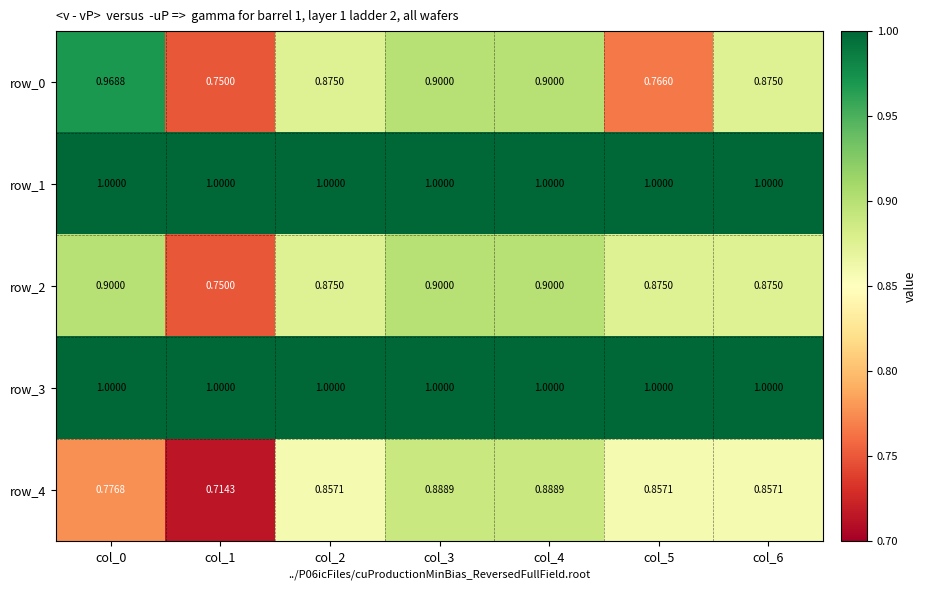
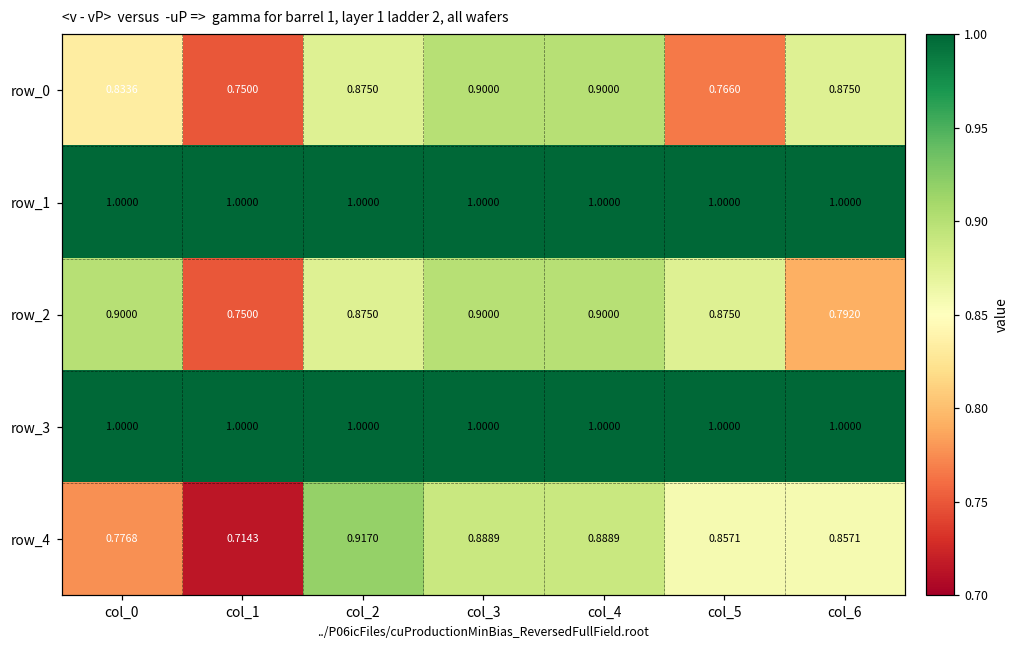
  {
    "row_0": {
-     "col_0": 0.9688,
+     "col_0": 0.8336,
      "col_1": 0.7500,
      "col_2": 0.8750,
      "col_3": 0.9000,
      "col_4": 0.9000,
      "col_5": 0.7660,
      "col_6": 0.8750
    },
    "row_1": {
      "col_0": 1.0000,
      "col_1": 1.0000,
      "col_2": 1.0000,
      "col_3": 1.0000,
      "col_4": 1.0000,
      "col_5": 1.0000,
      "col_6": 1.0000
    },
    "row_2": {
      "col_0": 0.9000,
      "col_1": 0.7500,
      "col_2": 0.8750,
      "col_3": 0.9000,
      "col_4": 0.9000,
      "col_5": 0.8750,
-     "col_6": 0.8750
+     "col_6": 0.7920
    },
    "row_3": {
      "col_0": 1.0000,
      "col_1": 1.0000,
      "col_2": 1.0000,
      "col_3": 1.0000,
      "col_4": 1.0000,
      "col_5": 1.0000,
      "col_6": 1.0000
    },
    "row_4": {
      "col_0": 0.7768,
      "col_1": 0.7143,
-     "col_2": 0.8571,
+     "col_2": 0.9170,
      "col_3": 0.8889,
      "col_4": 0.8889,
      "col_5": 0.8571,
      "col_6": 0.8571
    }
  }
